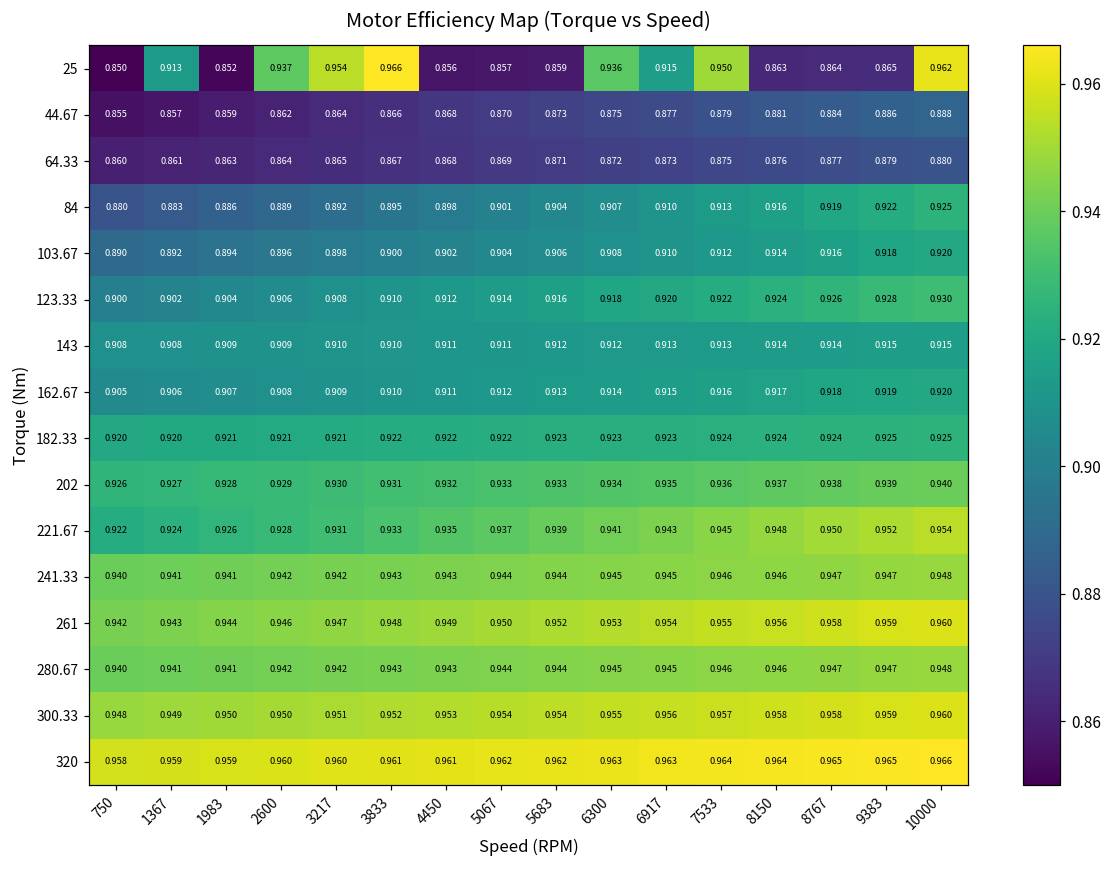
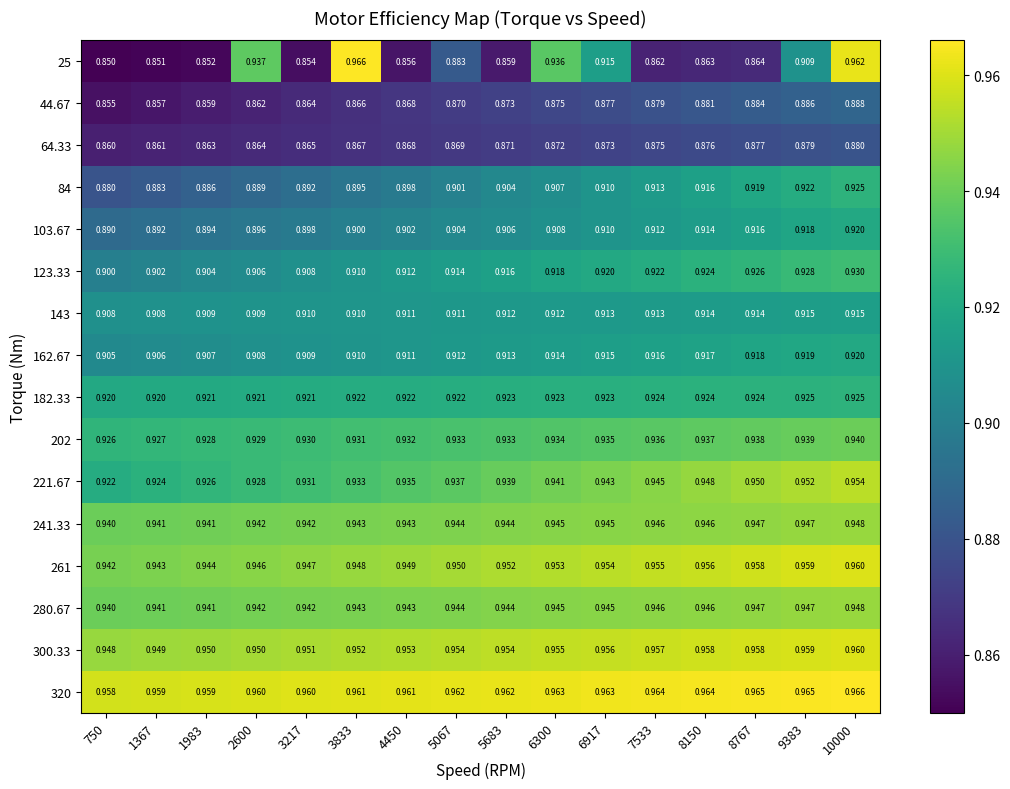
  {
    "25": {
      "750": 0.850,
-     "1367": 0.913,
+     "1367": 0.851,
      "1983": 0.852,
      "2600": 0.937,
-     "3217": 0.954,
+     "3217": 0.854,
      "3833": 0.966,
      "4450": 0.856,
-     "5067": 0.857,
+     "5067": 0.883,
      "5683": 0.859,
      "6300": 0.936,
      "6917": 0.915,
-     "7533": 0.950,
+     "7533": 0.862,
      "8150": 0.863,
      "8767": 0.864,
-     "9383": 0.865,
+     "9383": 0.909,
      "10000": 0.962
    }
  }
